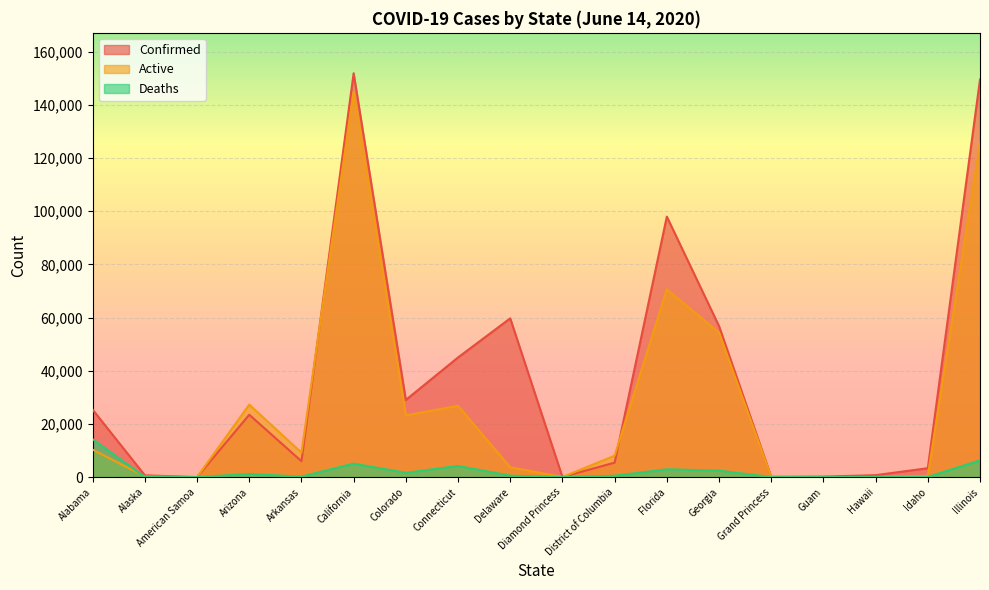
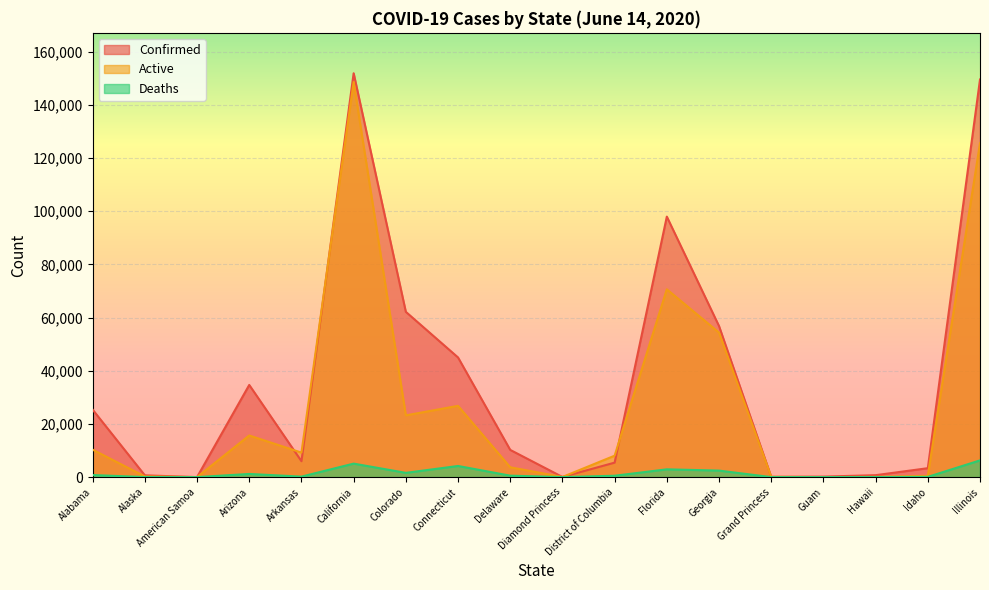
  {
    "Confirmed": {
      "Alabama": "25,000",
-     "Arizona": "23,000",
+     "Arizona": "35,000",
      "Arkansas": "6,000",
      "California": "152,000",
-     "Colorado": "29,000",
+     "Colorado": "62,000",
      "Connecticut": "45,000",
-     "Delaware": "60,000",
+     "Delaware": "10,000",
      "District of Columbia": "5,000",
      "Florida": "98,000",
      "Georgia": "57,000",
      "Idaho": "3,000",
      "Illinois": "150,000"
    },
    "Active": {
      "Alabama": "10,000",
-     "Arizona": "27,000",
+     "Arizona": "16,000",
      "Arkansas": "9,000",
-     "California": "145,000",
+     "California": "149,000",
      "Colorado": "23,000",
      "Connecticut": "27,000",
      "Delaware": "4,000",
      "District of Columbia": "8,000",
      "Florida": "71,000",
      "Georgia": "54,000",
      "Illinois": "126,000"
    },
    "Deaths": {
-     "Alabama": "14,000",
+     "Alabama": "1,000",
      "Arizona": "1,000",
      "Arkansas": "0",
      "California": "5,000",
      "Colorado": "2,000",
      "Connecticut": "4,000",
      "Delaware": "1,000",
      "District of Columbia": "1,000",
      "Florida": "3,000",
      "Georgia": "2,000",
      "Illinois": "6,000"
    }
  }
